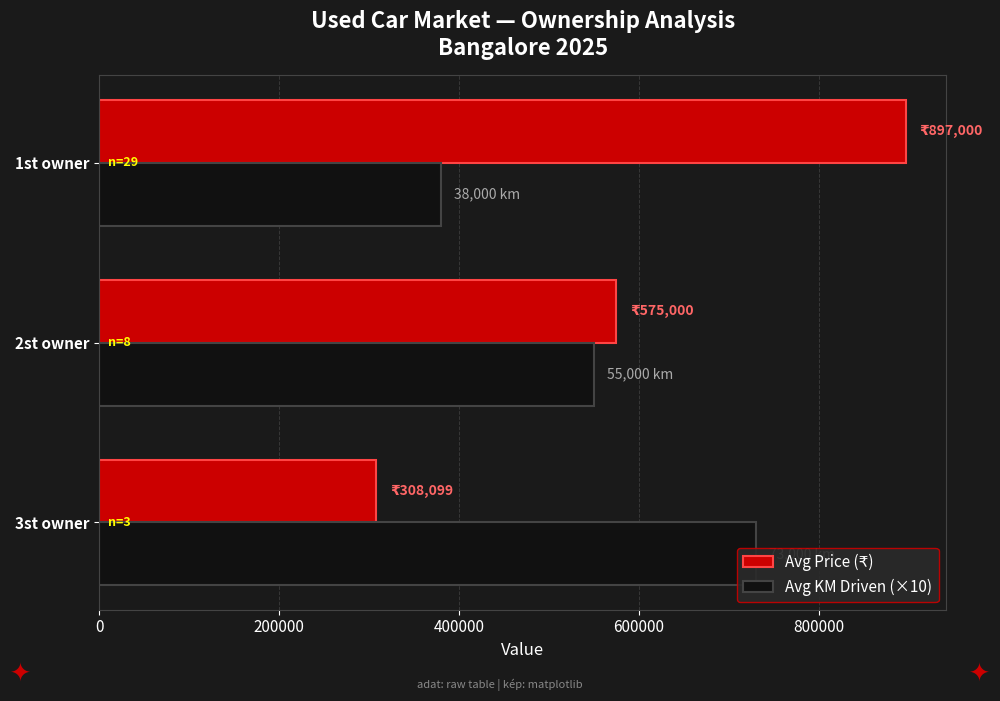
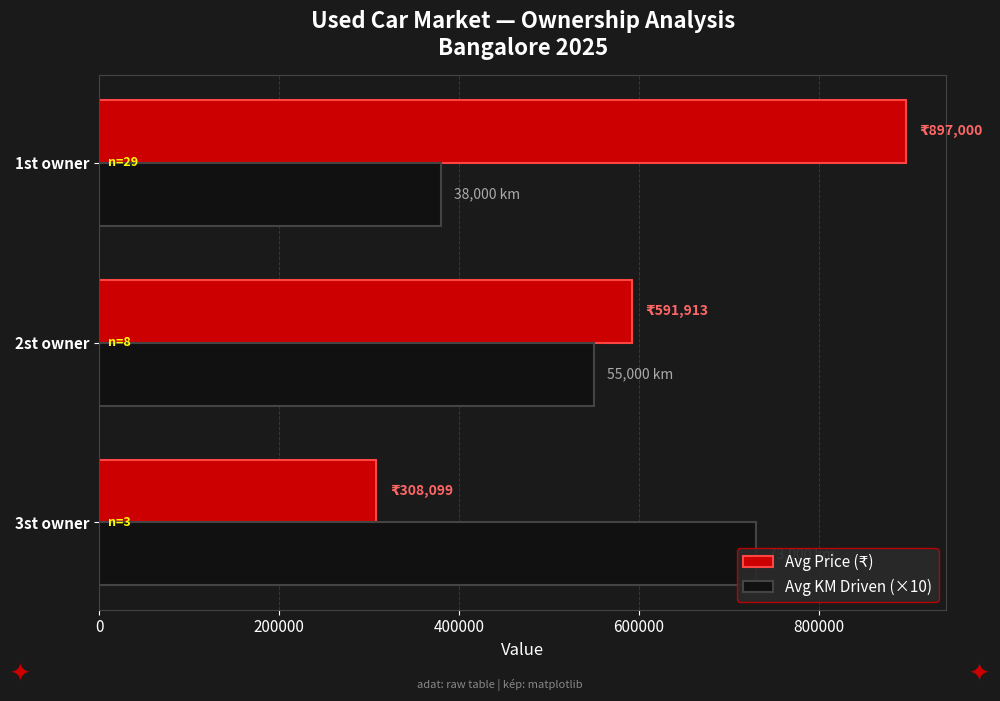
  {
    "Avg Price (₹)": {
      "1st owner": "897,000",
-     "2st owner": "575,000",
+     "2st owner": "591,913",
      "3st owner": "308,099"
    }
  }
